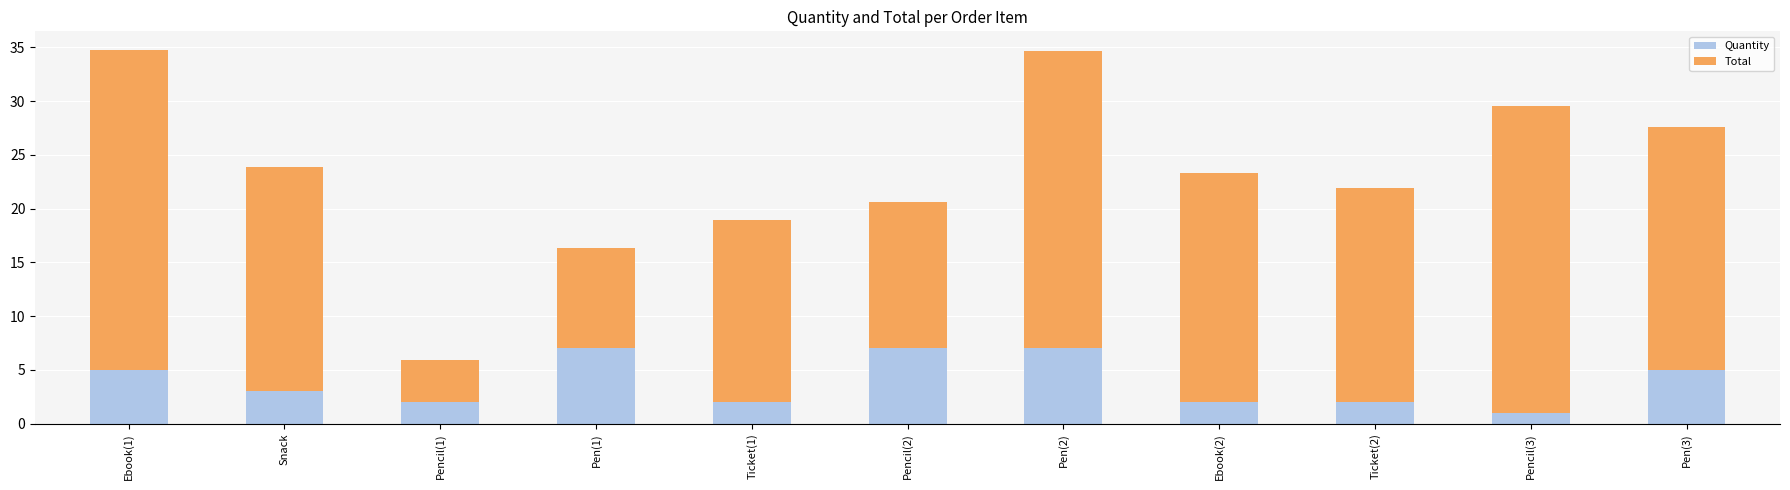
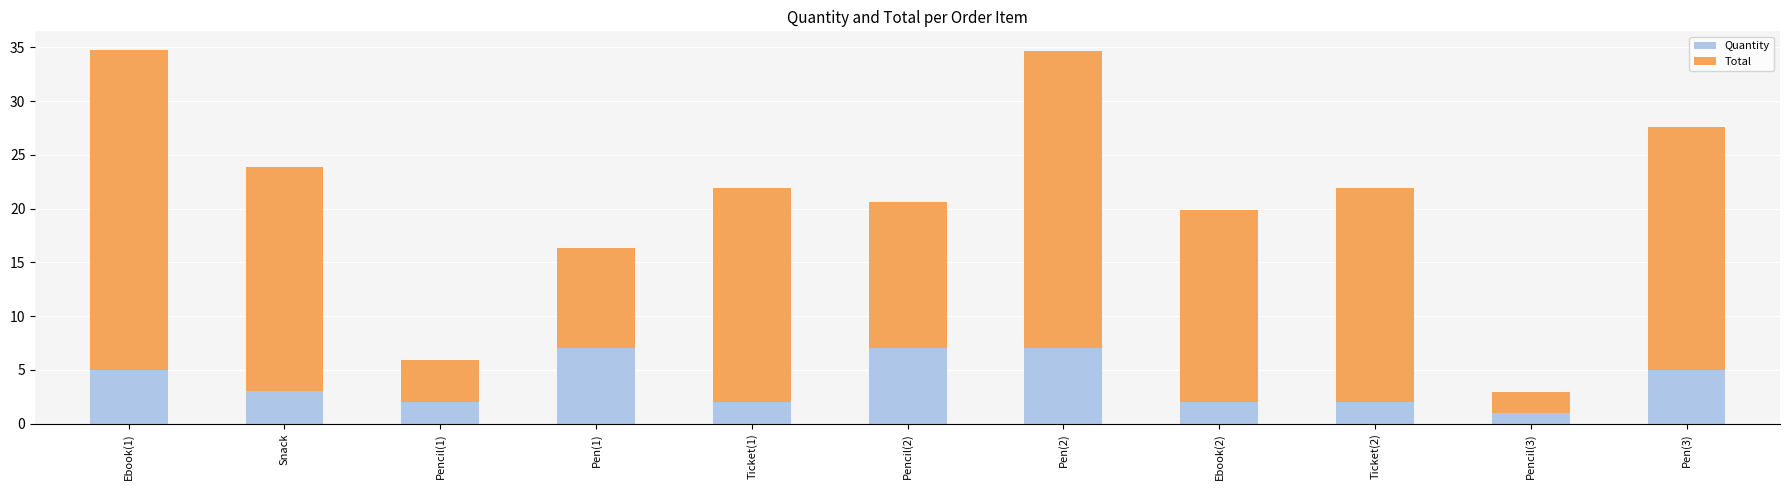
  {
    "Quantity": {
      "Ebook(1)": 5.0,
      "Snack": 3.0,
      "Pencil(1)": 2.0,
      "Pen(1)": 7.0,
      "Ticket(1)": 2.0,
      "Pencil(2)": 7.0,
      "Pen(2)": 7.0,
      "Ebook(2)": 2.0,
      "Ticket(2)": 2.0,
      "Pencil(3)": 1.0,
      "Pen(3)": 5.0
    },
    "Total": {
      "Ebook(1)": 29.8,
      "Snack": 20.9,
      "Pencil(1)": 3.9,
      "Pen(1)": 9.3,
-     "Ticket(1)": 16.9,
+     "Ticket(1)": 19.9,
      "Pencil(2)": 13.6,
      "Pen(2)": 27.7,
-     "Ebook(2)": 21.3,
+     "Ebook(2)": 17.9,
      "Ticket(2)": 19.9,
-     "Pencil(3)": 28.6,
+     "Pencil(3)": 2.0,
      "Pen(3)": 22.6
    }
  }
